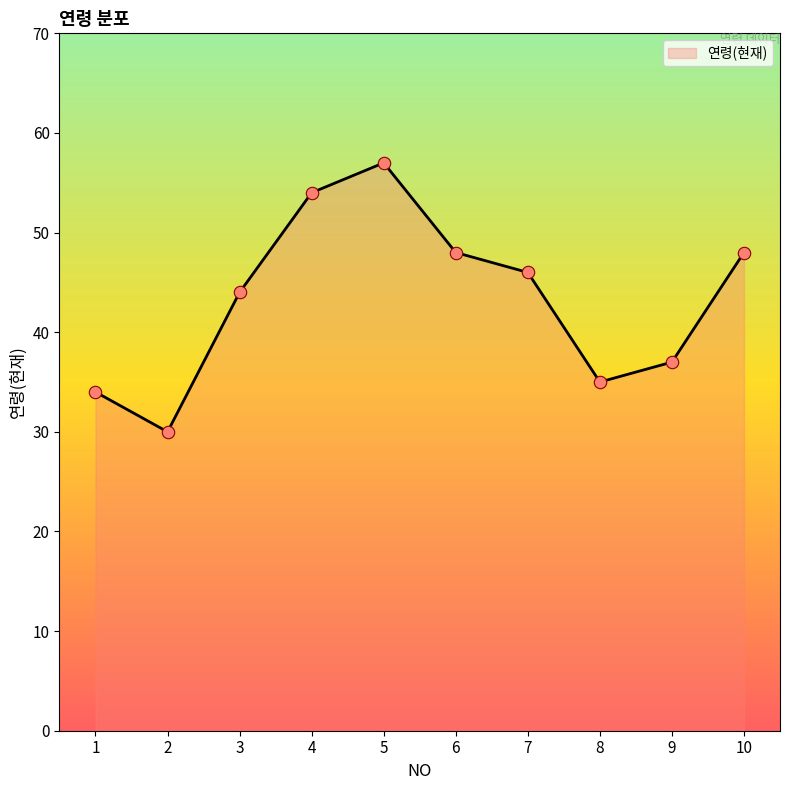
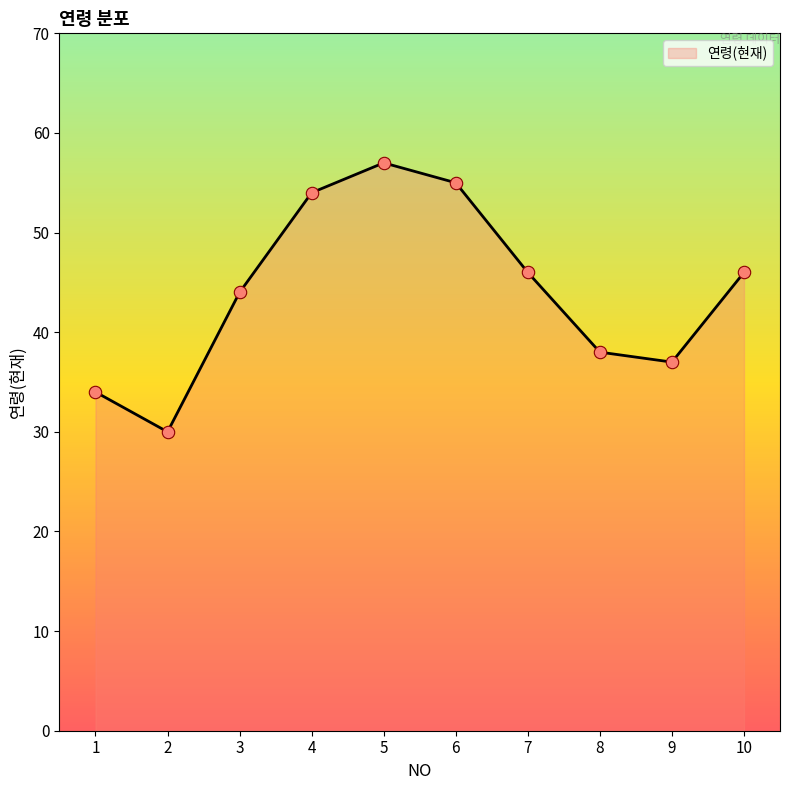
  {
    "1": 34,
    "2": 30,
    "3": 44,
    "4": 54,
    "5": 57,
-   "6": 48,
+   "6": 55,
    "7": 46,
-   "8": 35,
+   "8": 38,
    "9": 37,
-   "10": 48
+   "10": 46
  }
